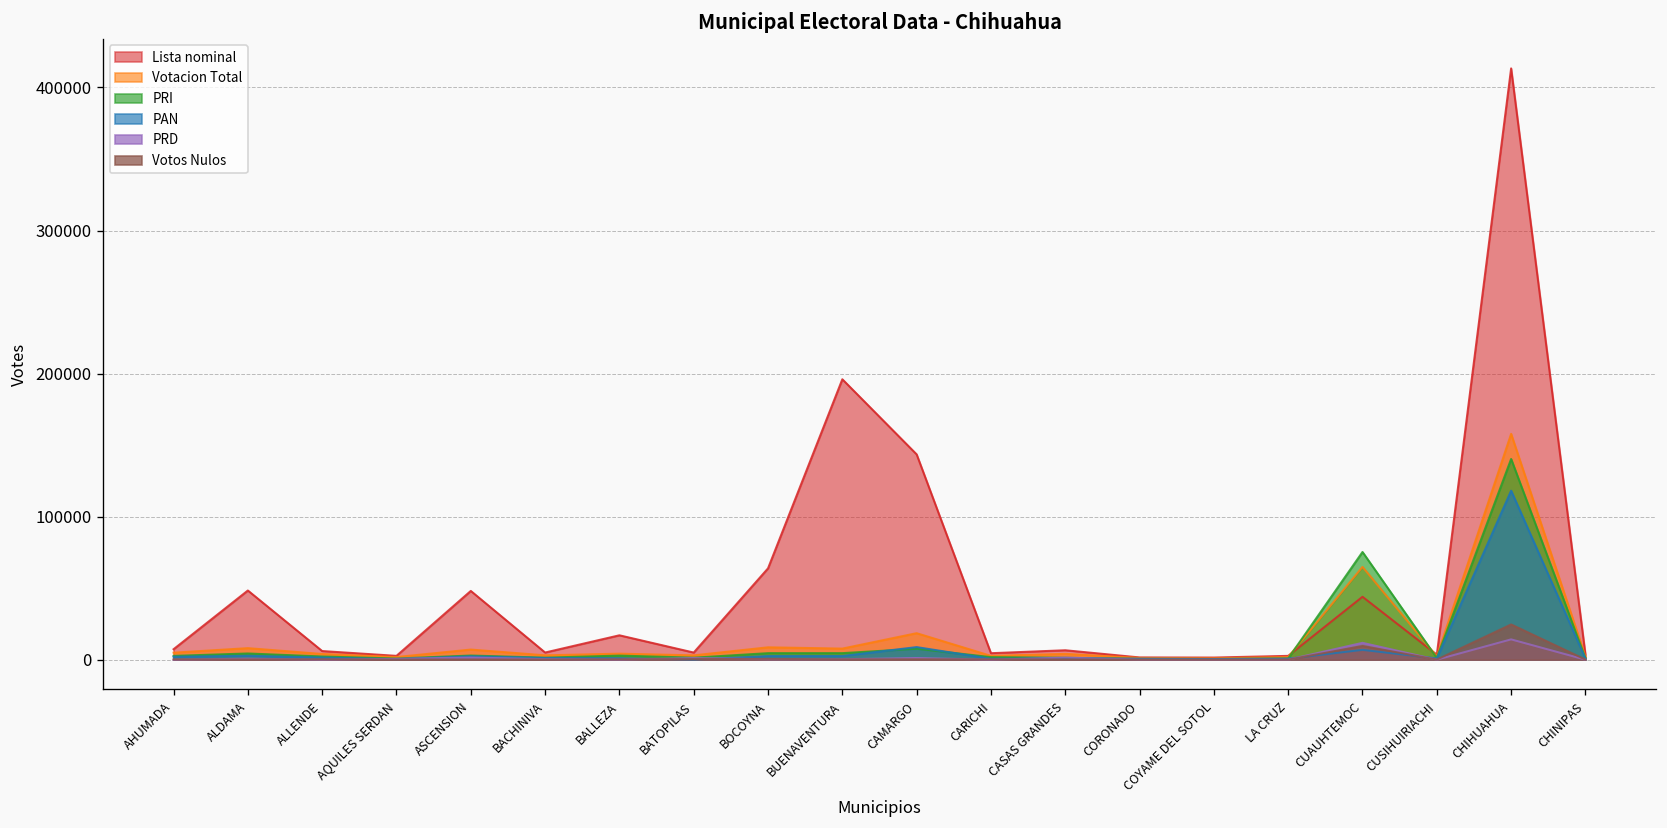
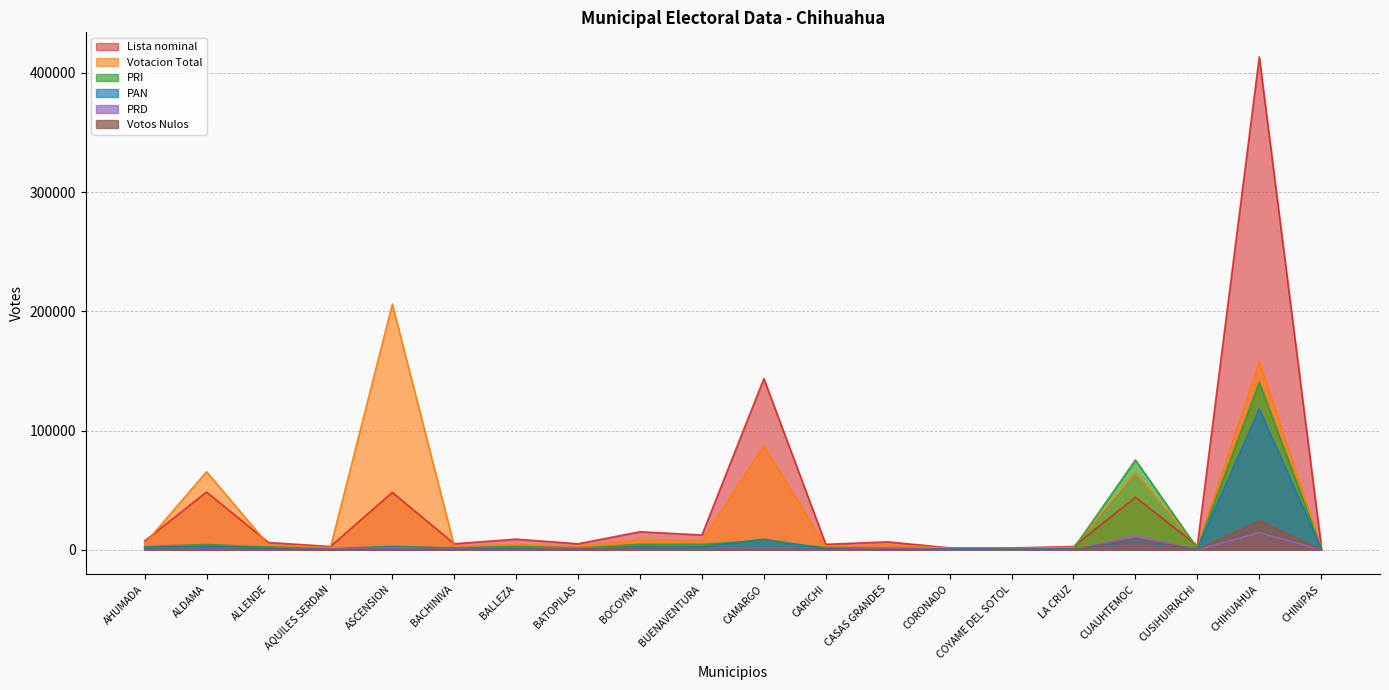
  {
    "Lista nominal": {
      "AHUMADA": 7000,
      "ALDAMA": 48000,
      "ASCENSION": 48000,
-     "BALLEZA": 17000,
-     "BOCOYNA": 64000,
-     "BUENAVENTURA": 196000,
+     "BALLEZA": 9000,
+     "BOCOYNA": 15000,
+     "BUENAVENTURA": 12000,
      "CAMARGO": 144000,
      "CASAS GRANDES": 7000,
      "CUAUHTEMOC": 44000,
      "CHIHUAHUA": 413000
    },
    "Votacion Total": {
      "AHUMADA": 5000,
-     "ALDAMA": 8000,
-     "ASCENSION": 7000,
+     "ALDAMA": 65000,
+     "ASCENSION": 206000,
      "BOCOYNA": 9000,
      "BUENAVENTURA": 8000,
-     "CAMARGO": 19000,
+     "CAMARGO": 87000,
      "CASAS GRANDES": 4000,
      "CUAUHTEMOC": 65000,
      "CHIHUAHUA": 158000
    },
    "PRI": {
      "CUAUHTEMOC": 75000,
      "CHIHUAHUA": 140000
    },
    "PAN": {
      "CUAUHTEMOC": 7000,
      "CHIHUAHUA": 118000
    },
    "PRD": {
      "CUAUHTEMOC": 12000,
      "CHIHUAHUA": 14000
    },
    "Votos Nulos": {
      "CUAUHTEMOC": 10000,
      "CHIHUAHUA": 25000
    }
  }
